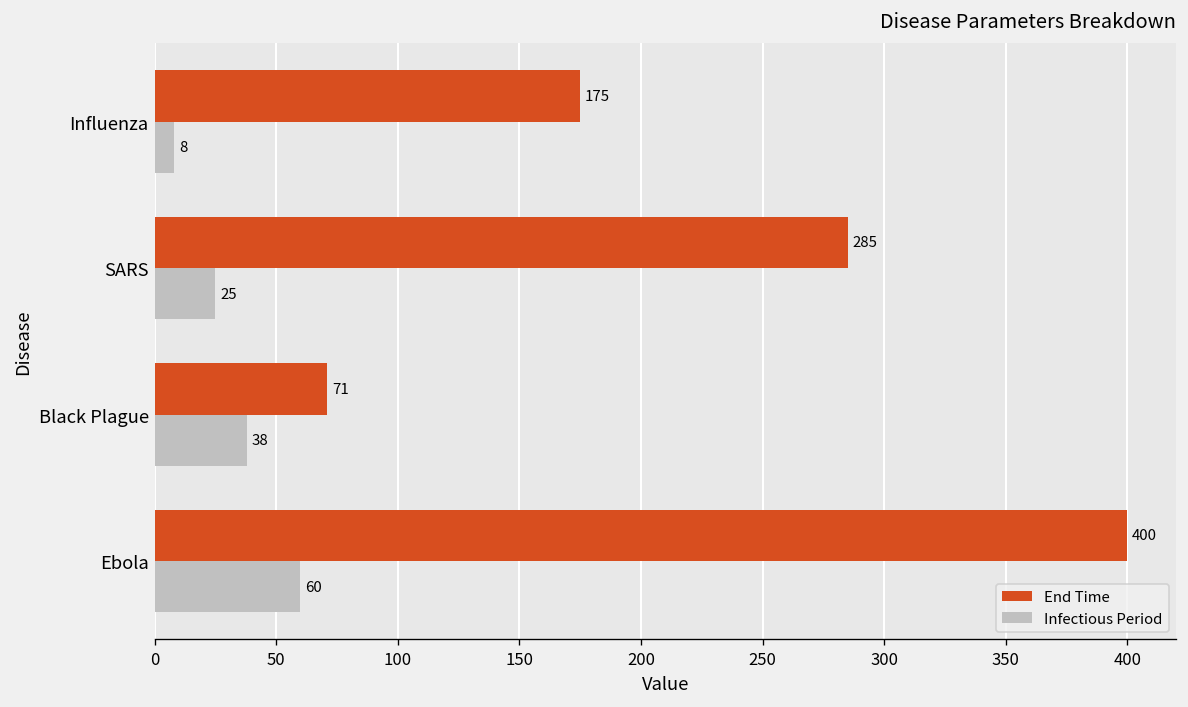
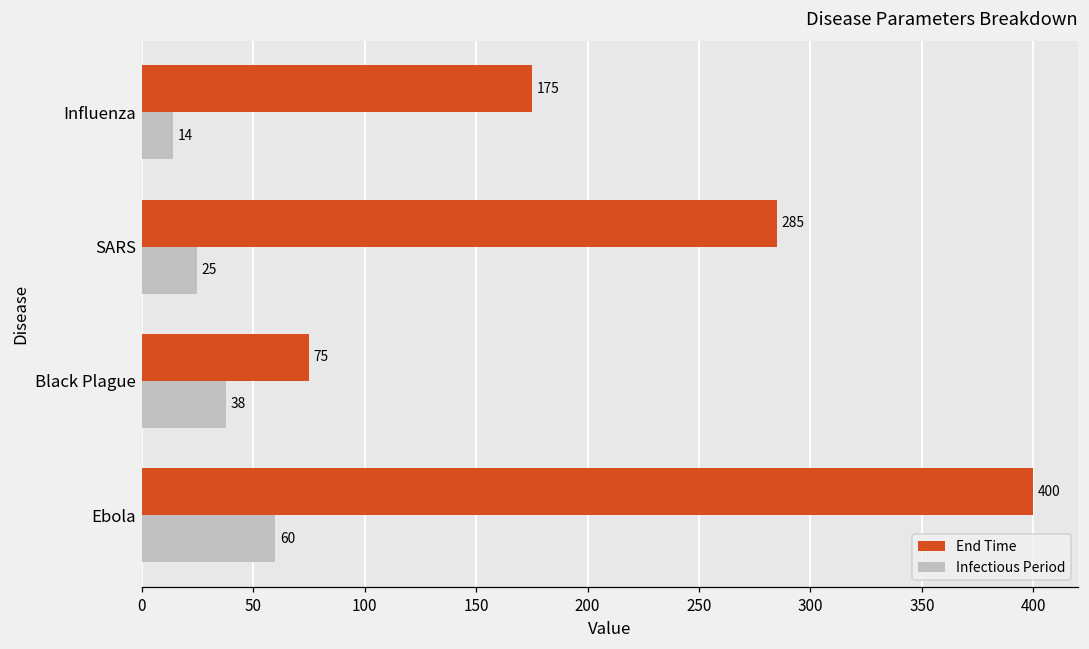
  {
    "End Time": {
      "Influenza": 175,
      "SARS": 285,
-     "Black Plague": 71,
+     "Black Plague": 75,
      "Ebola": 400
    },
    "Infectious Period": {
-     "Influenza": 8,
+     "Influenza": 14,
      "SARS": 25,
      "Black Plague": 38,
      "Ebola": 60
    }
  }
